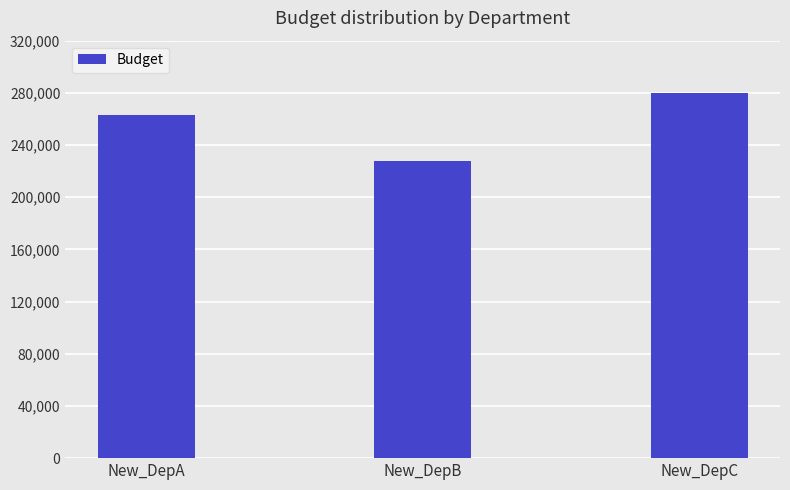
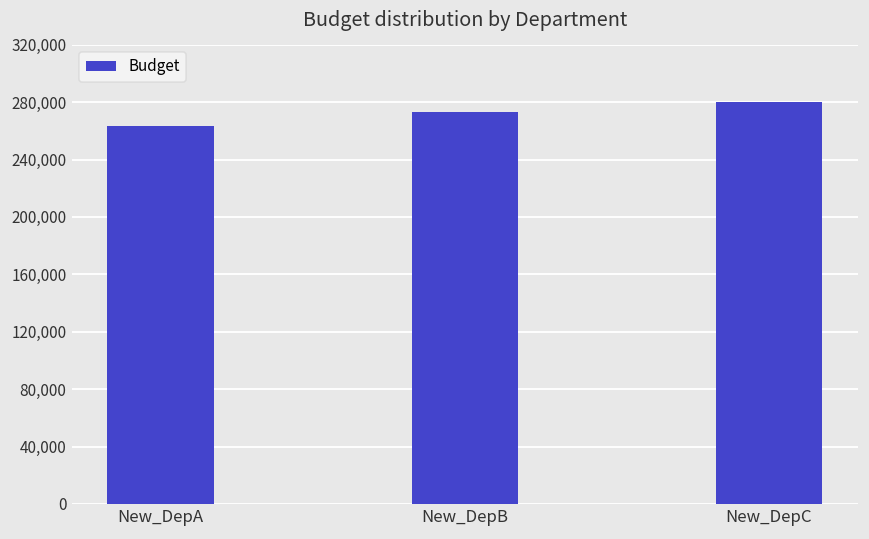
  {
    "New_DepA": "263,000",
-   "New_DepB": "228,000",
+   "New_DepB": "273,000",
    "New_DepC": "280,000"
  }
